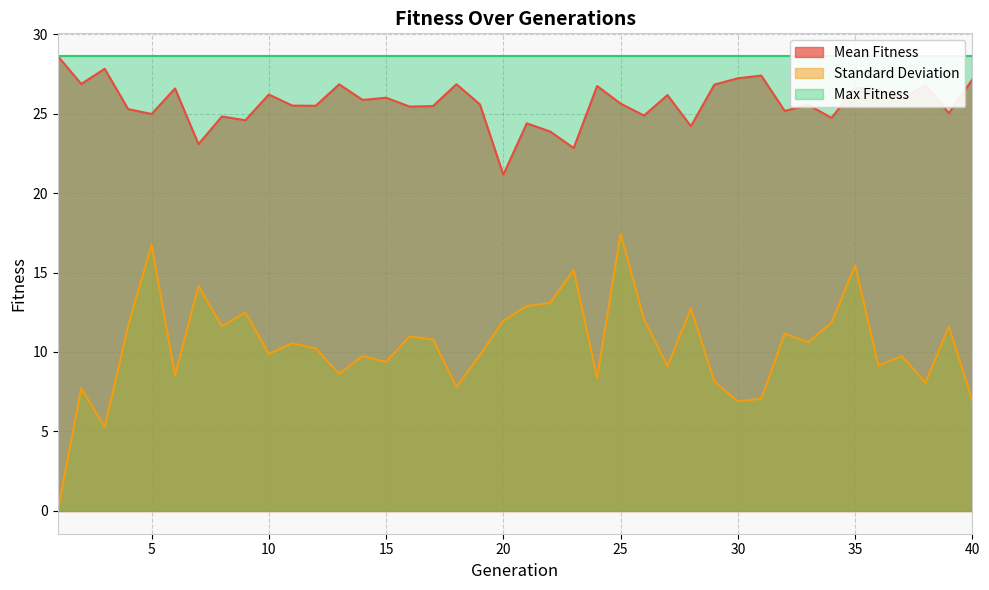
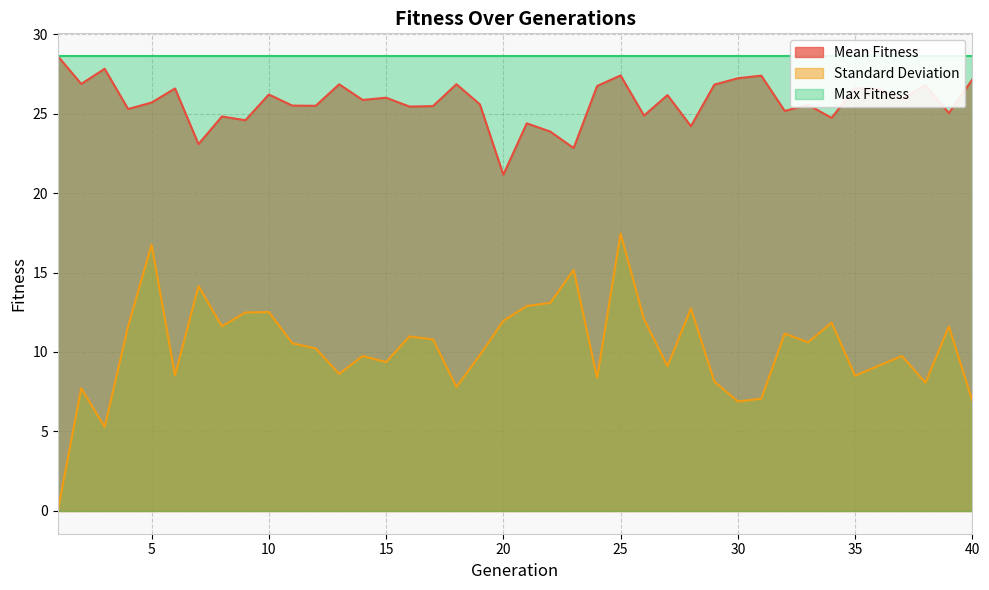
  {
    "Mean Fitness": {
-     "5": 25.0,
+     "5": 25.7,
      "10": 26.2,
      "15": 26.0,
      "20": 21.2,
-     "25": 25.6,
+     "25": 27.4,
      "30": 27.2,
      "40": 27.1
    },
    "Standard Deviation": {
      "5": 16.8,
-     "10": 9.9,
+     "10": 12.5,
      "15": 9.4,
      "20": 12.0,
      "25": 17.4,
      "30": 6.9,
-     "35": 15.5,
+     "35": 8.5,
      "40": 6.9
    },
    "Max Fitness": {
      "5": 28.6,
      "10": 28.6,
      "15": 28.6,
      "20": 28.6,
      "25": 28.6,
      "30": 28.6,
      "40": 28.6
    }
  }
